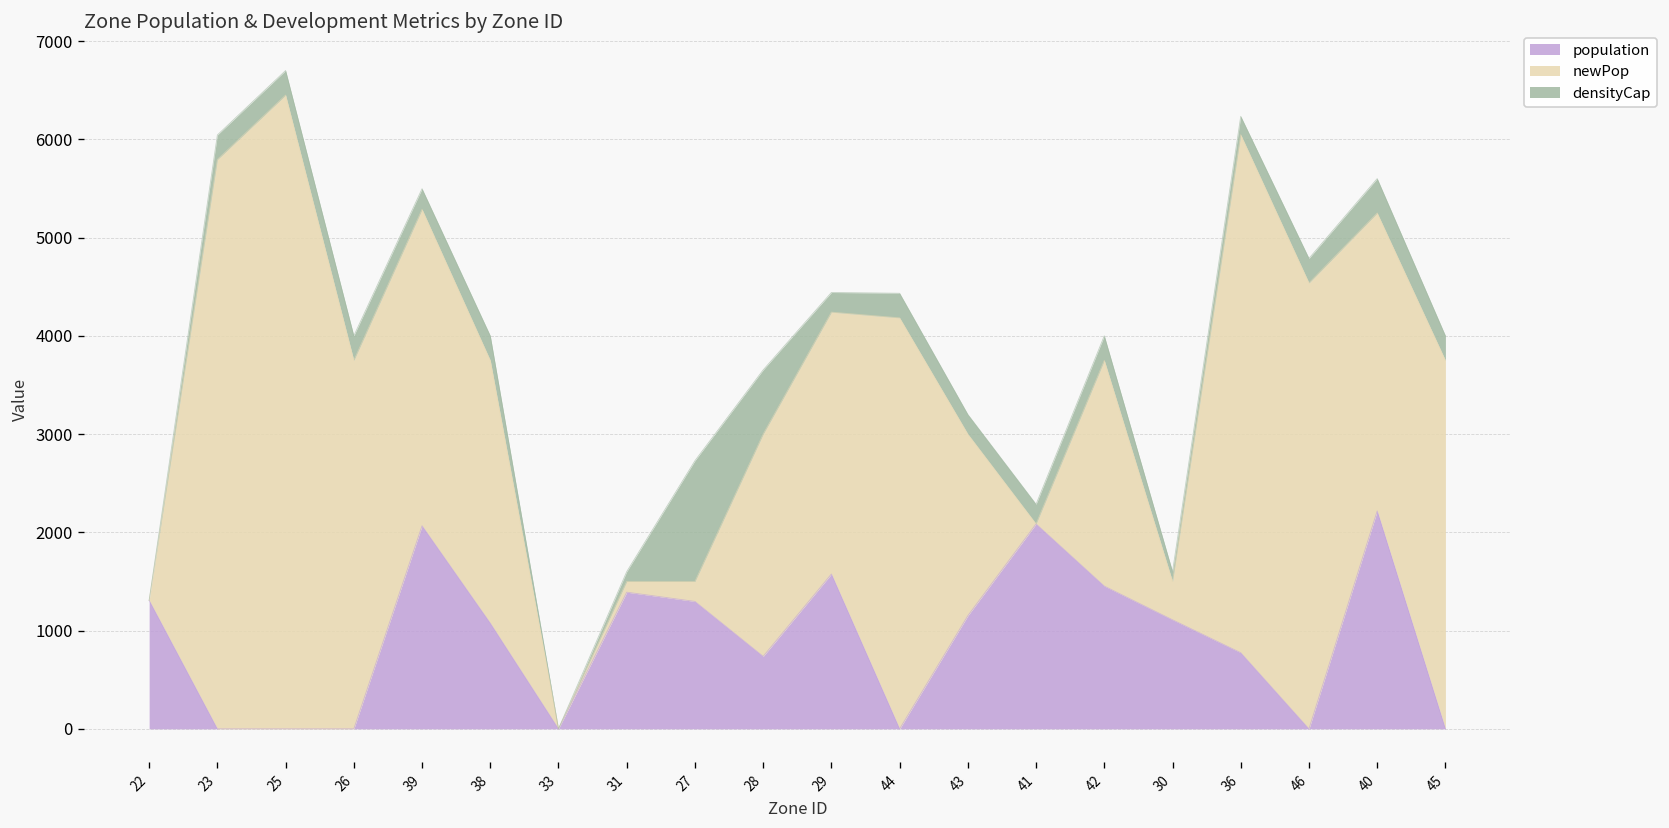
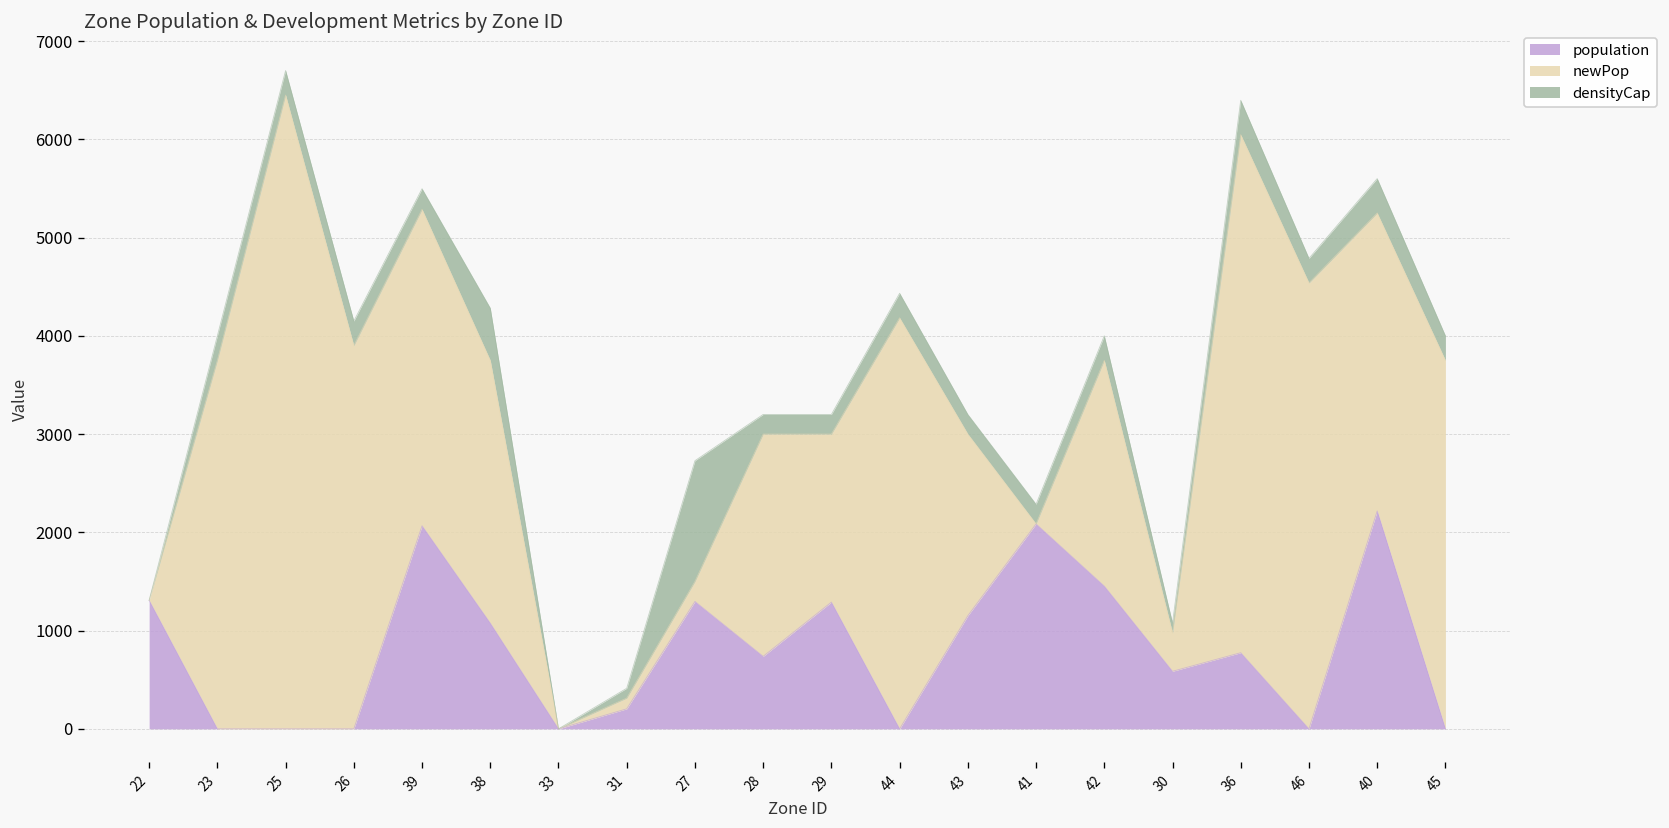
  {
    "population": {
      "23": 0,
      "25": 0,
      "26": 0,
      "39": 2100,
      "38": 1100,
-     "31": 1400,
+     "31": 200,
      "27": 1300,
      "28": 700,
-     "29": 1600,
+     "29": 1300,
      "44": 0,
      "43": 1200,
      "42": 1500,
-     "30": 1100,
+     "30": 600,
      "36": 800,
      "46": 0,
      "40": 2200,
      "45": 0
    },
    "newPop": {
-     "23": 5800,
+     "23": 3800,
      "25": 6500,
-     "26": 3800,
+     "26": 3900,
      "39": 3200,
      "38": 2700,
      "31": 100,
      "27": 200,
      "28": 2300,
-     "29": 2700,
+     "29": 1700,
      "44": 4200,
      "43": 1800,
      "42": 2300,
      "30": 400,
      "36": 5300,
      "46": 4500,
      "40": 3000,
      "45": 3800
    },
    "densityCap": {
      "23": 300,
      "25": 300,
      "26": 300,
      "39": 200,
-     "38": 300,
+     "38": 500,
      "31": 100,
      "27": 1200,
-     "28": 700,
+     "28": 200,
      "29": 200,
      "44": 300,
      "43": 200,
      "41": 200,
      "42": 300,
      "30": 100,
-     "36": 200,
+     "36": 400,
      "46": 300,
      "40": 400,
      "45": 300
    }
  }
